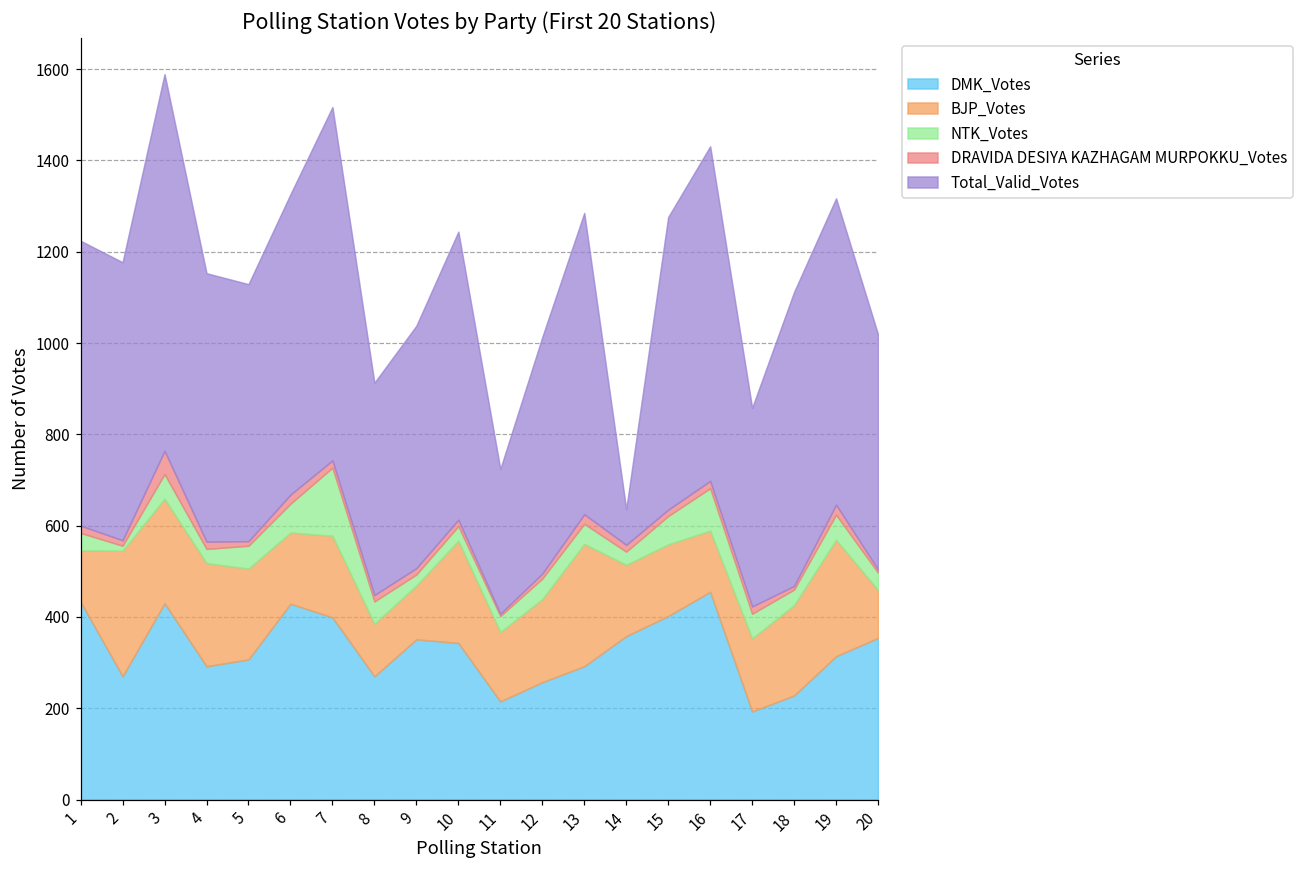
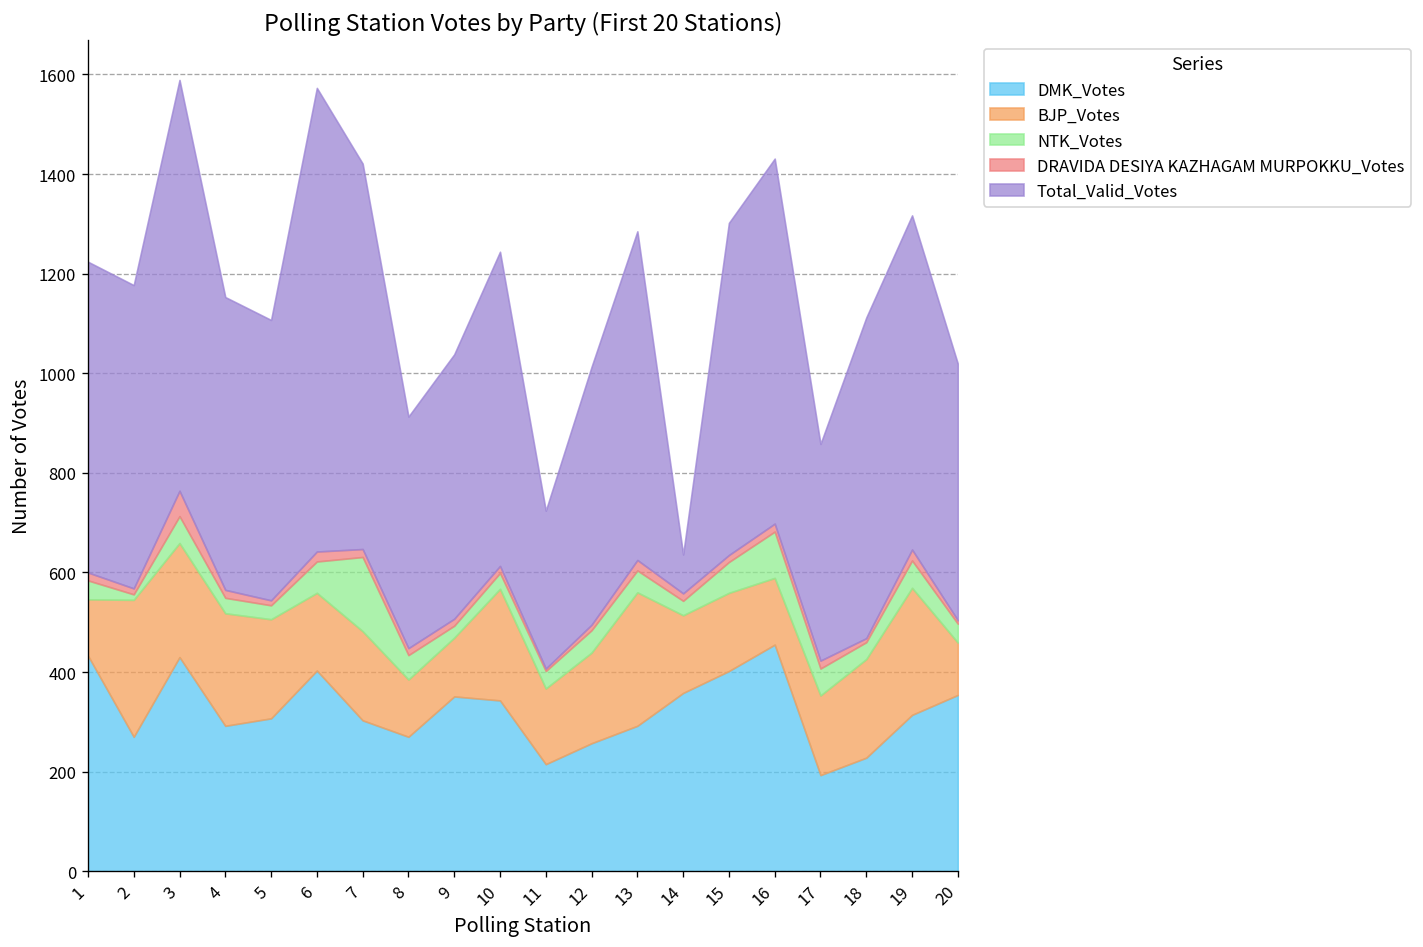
  {
    "DMK_Votes": {
      "1": 430,
      "2": 270,
      "3": 430,
      "4": 290,
      "5": 310,
-     "6": 430,
-     "7": 400,
+     "6": 400,
+     "7": 300,
      "8": 270,
      "9": 350,
      "10": 340,
      "11": 220,
      "12": 260,
      "13": 290,
      "14": 360,
      "15": 400,
      "16": 460,
      "17": 190,
      "18": 230,
      "19": 310,
      "20": 350
    },
    "NTK_Votes": {
      "1": 40,
      "2": 10,
      "3": 50,
      "4": 30,
-     "5": 50,
+     "5": 30,
      "6": 60,
      "7": 150,
      "8": 50,
      "9": 20,
      "10": 30,
      "12": 50,
      "13": 40,
      "14": 30,
      "15": 60,
      "16": 90,
      "17": 50,
      "18": 30,
      "19": 60,
      "20": 40
    },
    "Total_Valid_Votes": {
      "1": 620,
      "2": 610,
      "3": 830,
      "4": 590,
      "5": 560,
-     "6": 660,
+     "6": 930,
      "7": 770,
      "8": 470,
      "9": 530,
      "10": 630,
      "11": 320,
      "12": 520,
      "13": 660,
      "14": 80,
-     "15": 640,
+     "15": 670,
      "16": 730,
      "17": 440,
      "18": 640,
      "19": 670,
      "20": 520
    }
  }
